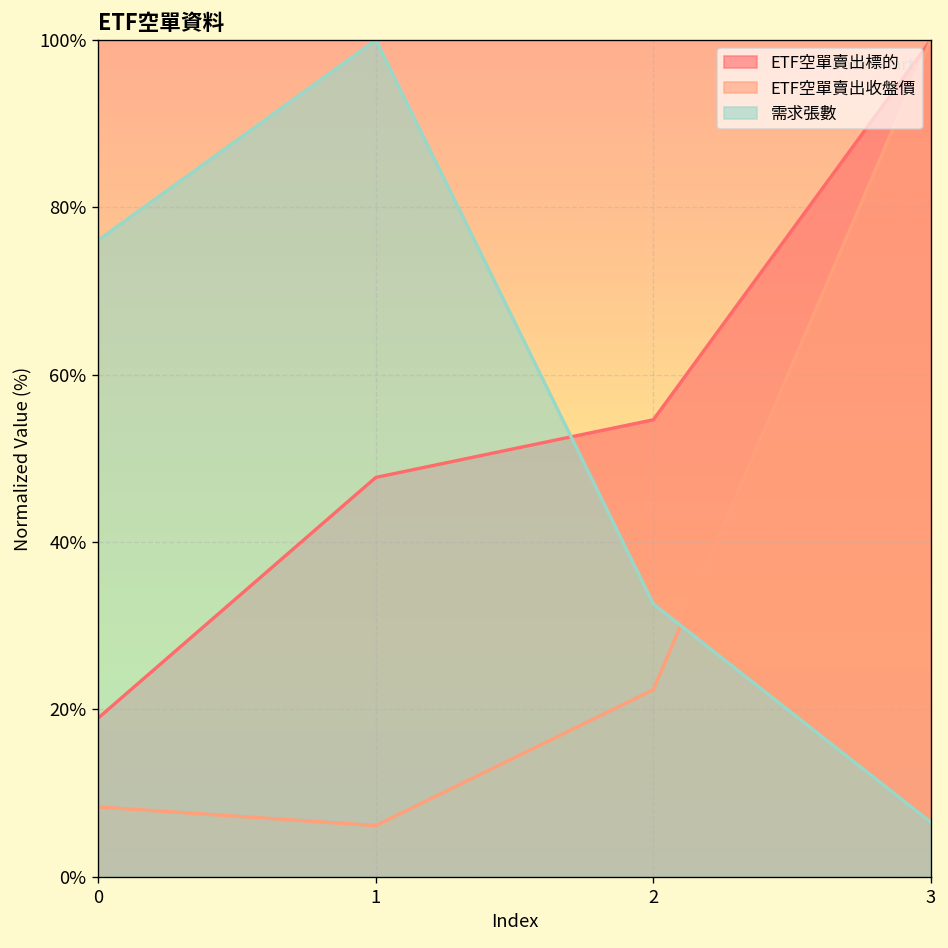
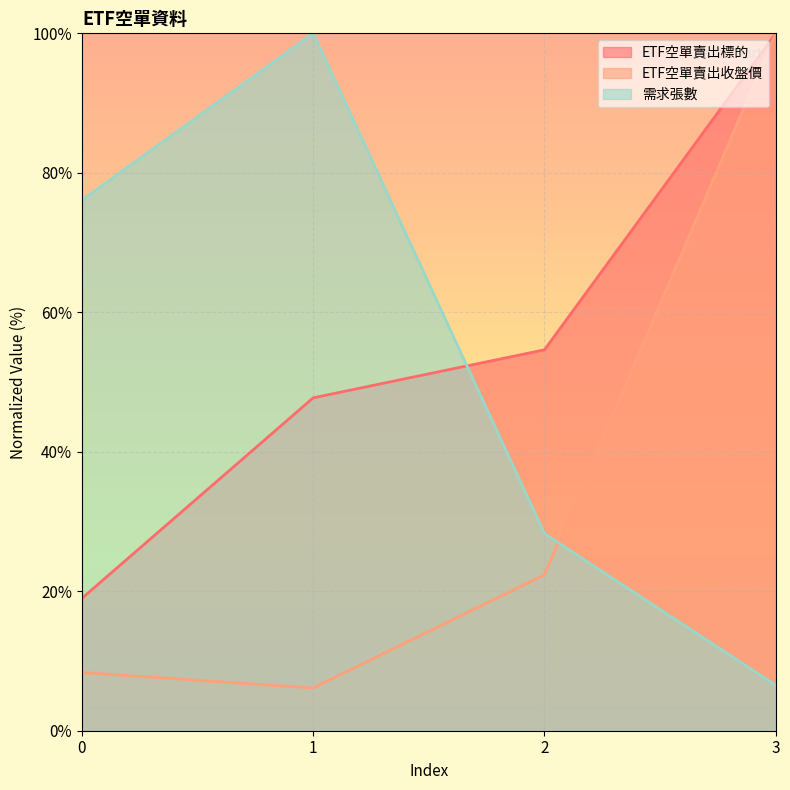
  {
    "需求張數": {
      "0": "76%",
      "1": "100%",
-     "2": "33%",
+     "2": "28%",
      "3": "7%"
    }
  }
